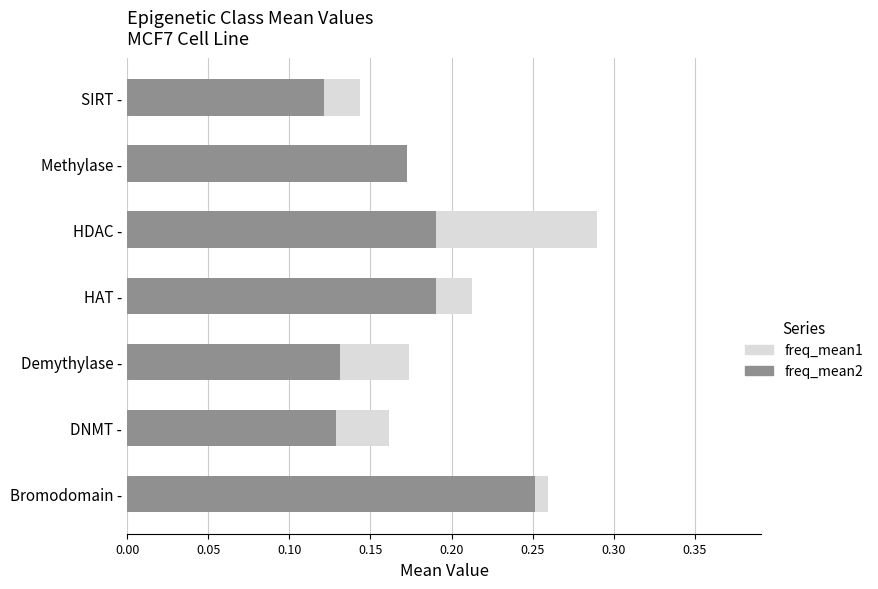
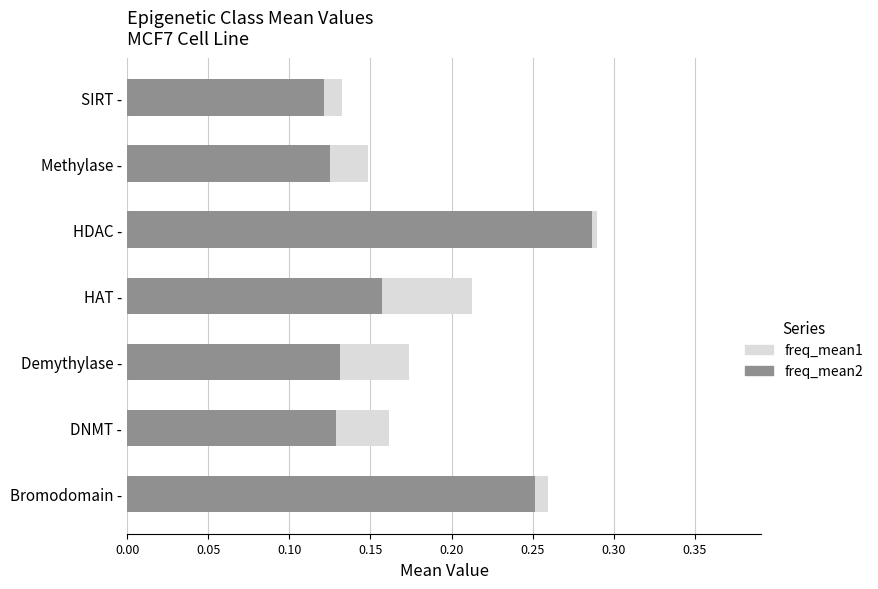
  {
    "freq_mean1": {
-     "SIRT -": 0.144,
+     "SIRT -": 0.132,
      "HDAC -": 0.290,
      "HAT -": 0.213,
      "Demythylase -": 0.174,
      "DNMT -": 0.161,
      "Bromodomain -": 0.259
    },
    "freq_mean2": {
-     "Methylase -": 0.172,
-     "HDAC -": 0.191,
-     "HAT -": 0.190
+     "Methylase -": 0.125,
+     "HDAC -": 0.286,
+     "HAT -": 0.157
    }
  }
